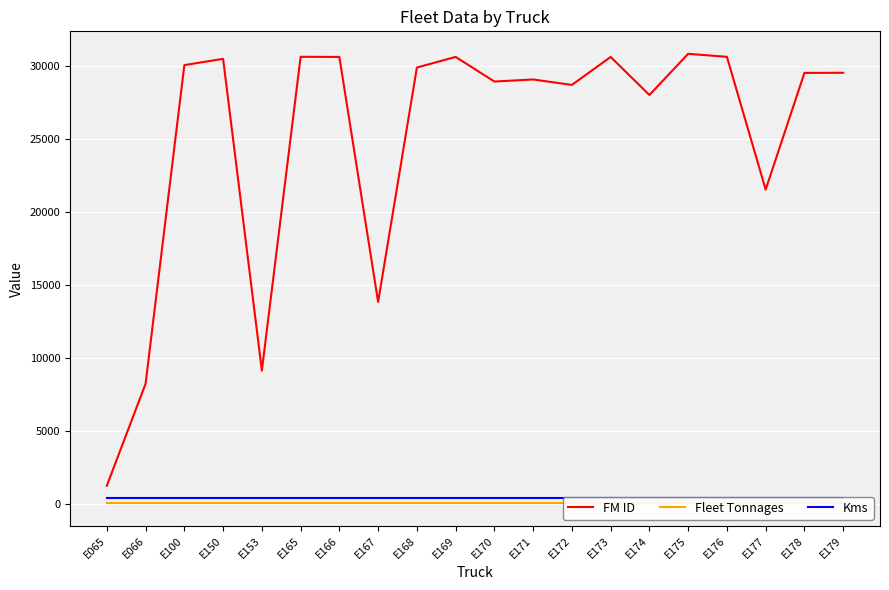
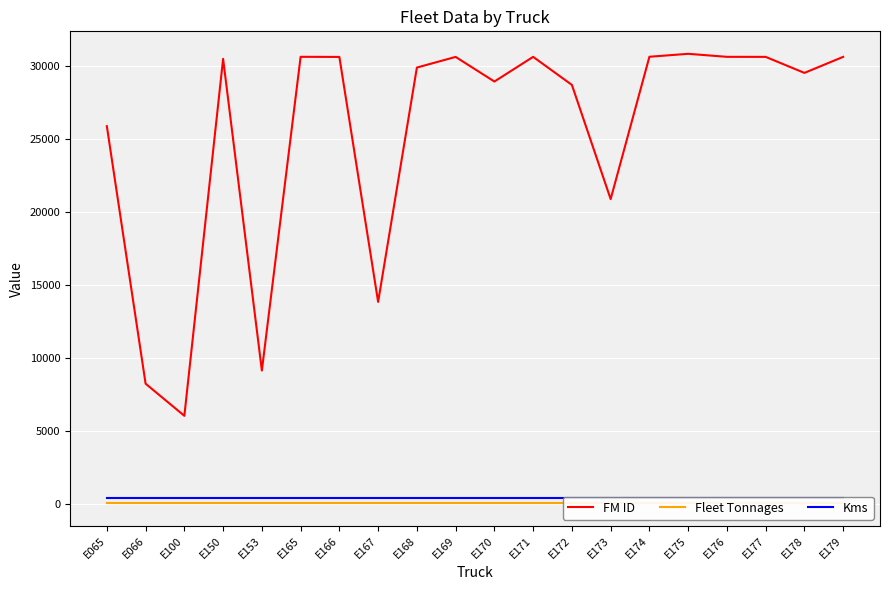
  {
    "FM ID": {
-     "E065": 1300,
+     "E065": 25900,
      "E066": 8200,
-     "E100": 30100,
+     "E100": 6000,
      "E150": 30500,
      "E153": 9100,
      "E165": 30600,
      "E166": 30600,
      "E167": 13800,
      "E168": 29900,
      "E169": 30600,
      "E170": 28900,
-     "E171": 29100,
+     "E171": 30600,
      "E172": 28700,
-     "E173": 30600,
-     "E174": 28000,
+     "E173": 20900,
+     "E174": 30600,
      "E175": 30800,
      "E176": 30600,
-     "E177": 21500,
+     "E177": 30600,
      "E178": 29500,
-     "E179": 29500
+     "E179": 30600
    },
    "Fleet Tonnages": {
      "E065": 0,
      "E066": 0,
      "E100": 0,
      "E150": 0,
      "E153": 0,
      "E165": 0,
      "E166": 0,
      "E167": 0,
      "E168": 0,
      "E169": 0,
      "E170": 0,
      "E171": 0
    },
    "Kms": {
      "E065": 400,
      "E066": 400,
      "E100": 400,
      "E150": 400,
      "E153": 400,
      "E165": 400,
      "E166": 400,
      "E167": 400,
      "E168": 400,
      "E169": 400,
      "E170": 400,
      "E171": 400
    }
  }
